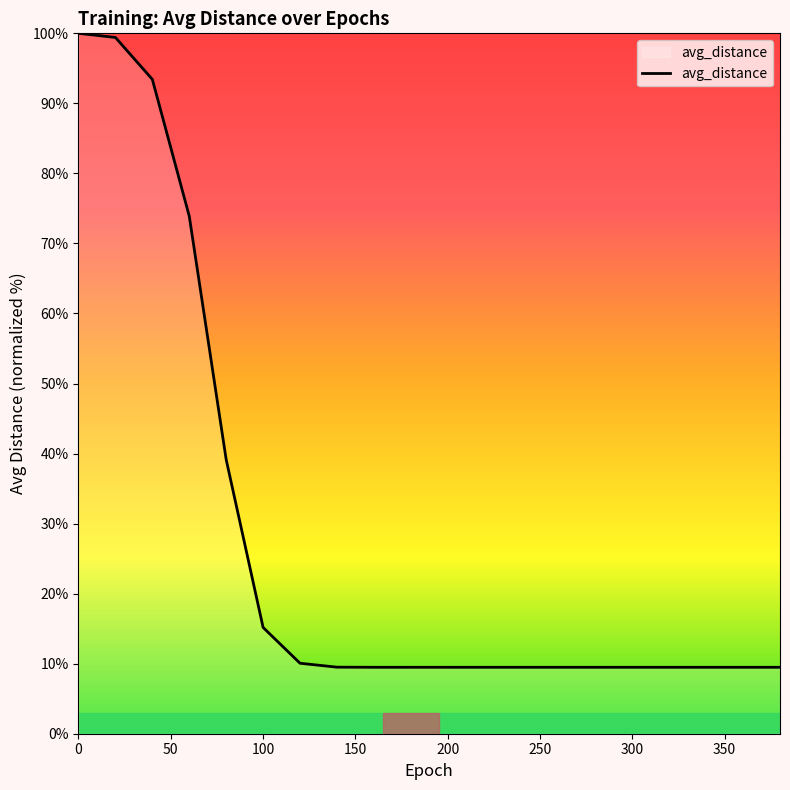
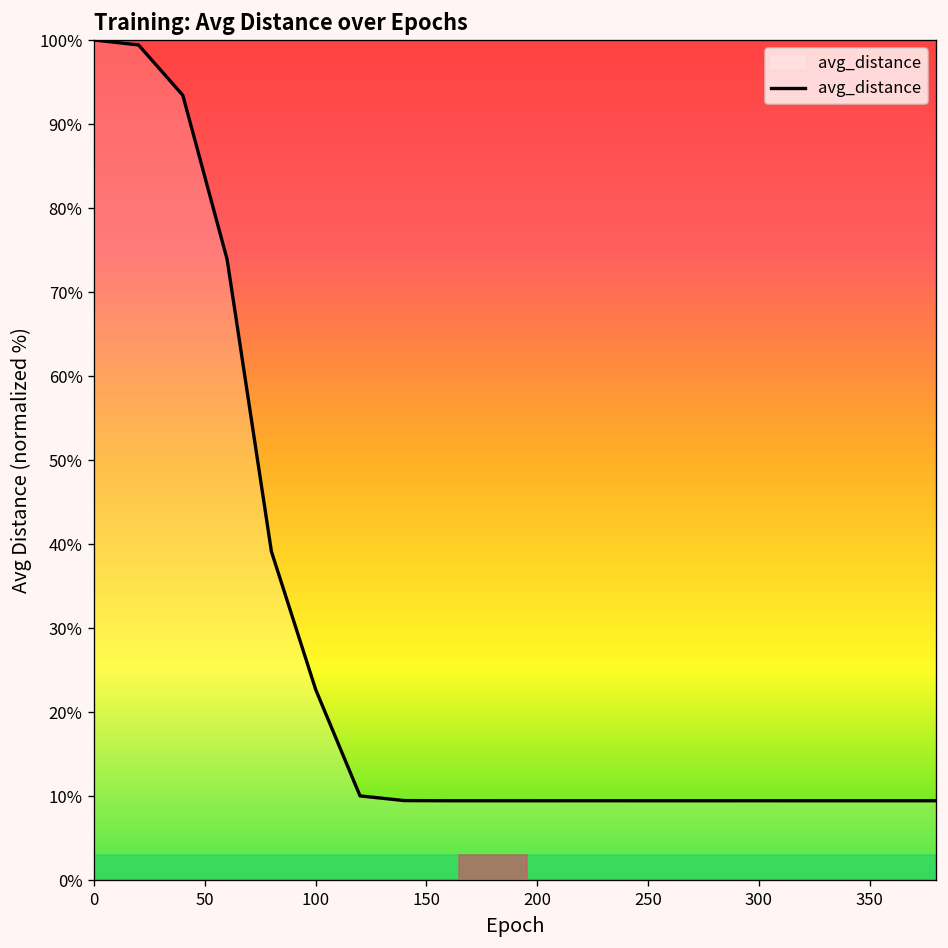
  {
    "0": "100%",
-   "100": "15%",
+   "100": "23%",
    "200": "9%",
    "300": "9%"
  }
